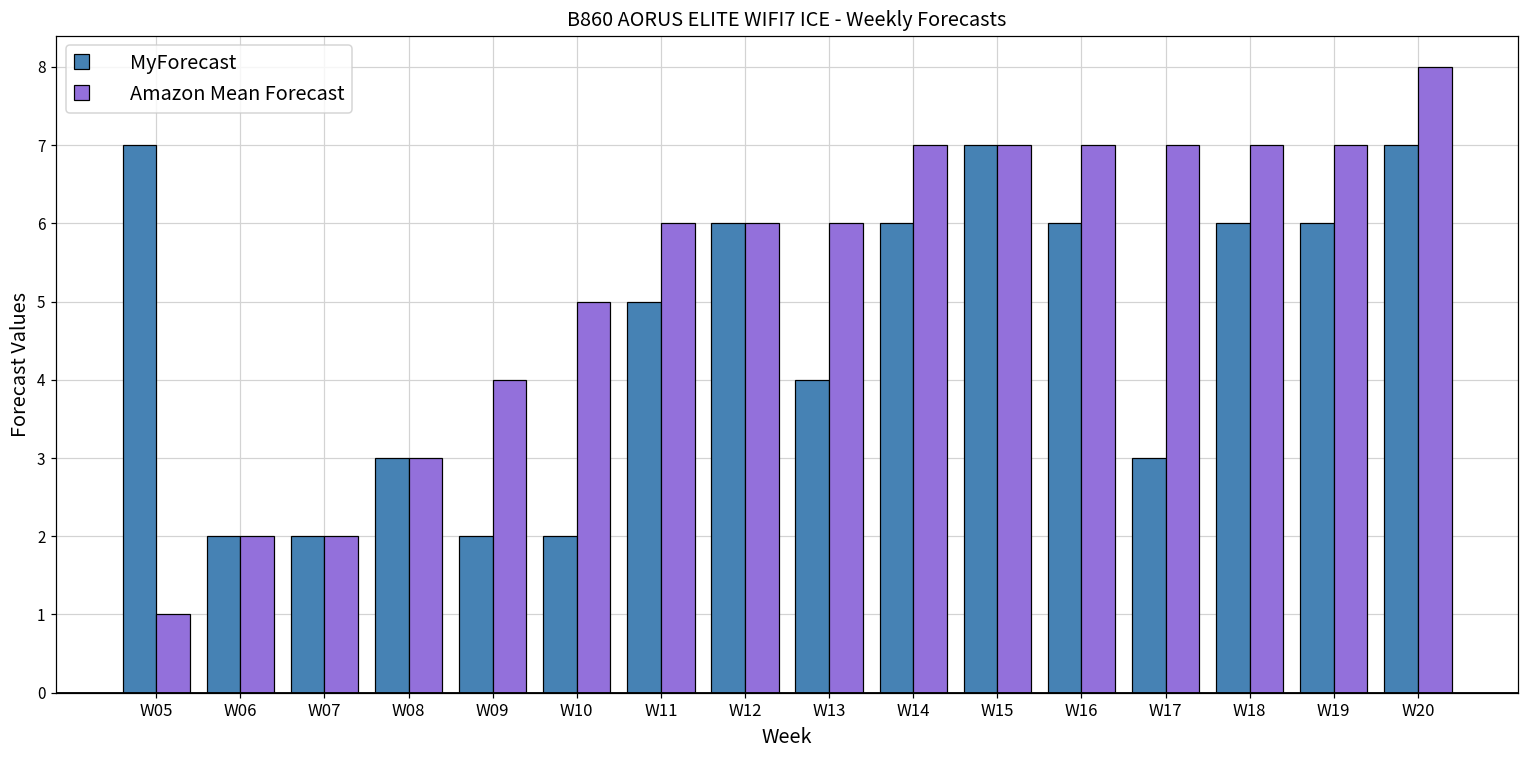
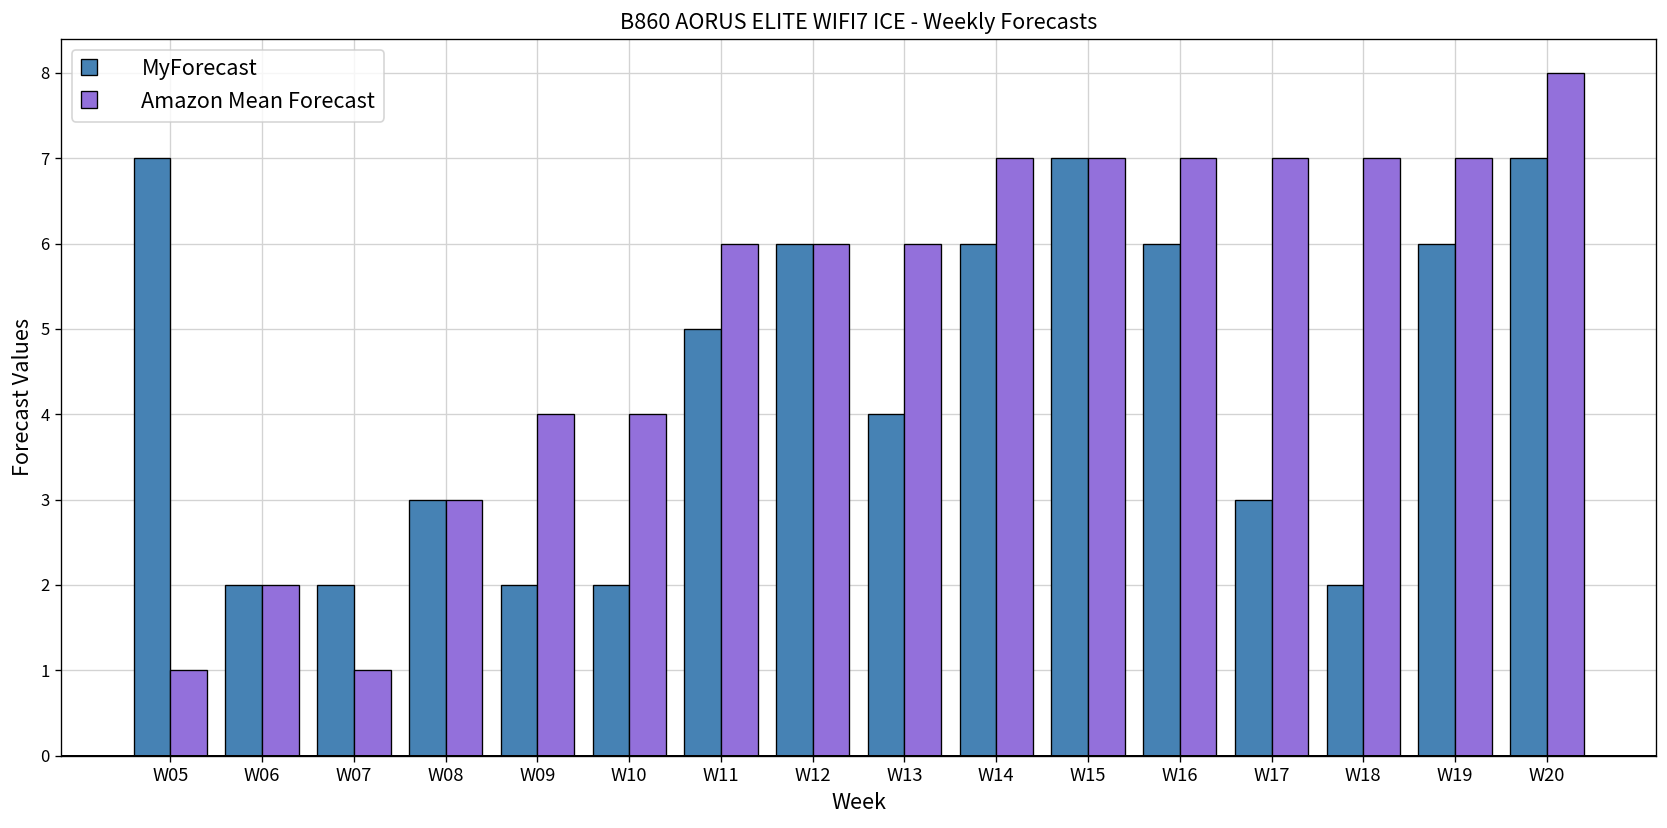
  {
    "MyForecast": {
      "W05": 7,
      "W06": 2,
      "W07": 2,
      "W08": 3,
      "W09": 2,
      "W10": 2,
      "W11": 5,
      "W12": 6,
      "W13": 4,
      "W14": 6,
      "W15": 7,
      "W16": 6,
      "W17": 3,
-     "W18": 6,
+     "W18": 2,
      "W19": 6,
      "W20": 7
    },
    "Amazon Mean Forecast": {
      "W05": 1,
      "W06": 2,
-     "W07": 2,
+     "W07": 1,
      "W08": 3,
      "W09": 4,
-     "W10": 5,
+     "W10": 4,
      "W11": 6,
      "W12": 6,
      "W13": 6,
      "W14": 7,
      "W15": 7,
      "W16": 7,
      "W17": 7,
      "W18": 7,
      "W19": 7,
      "W20": 8
    }
  }
